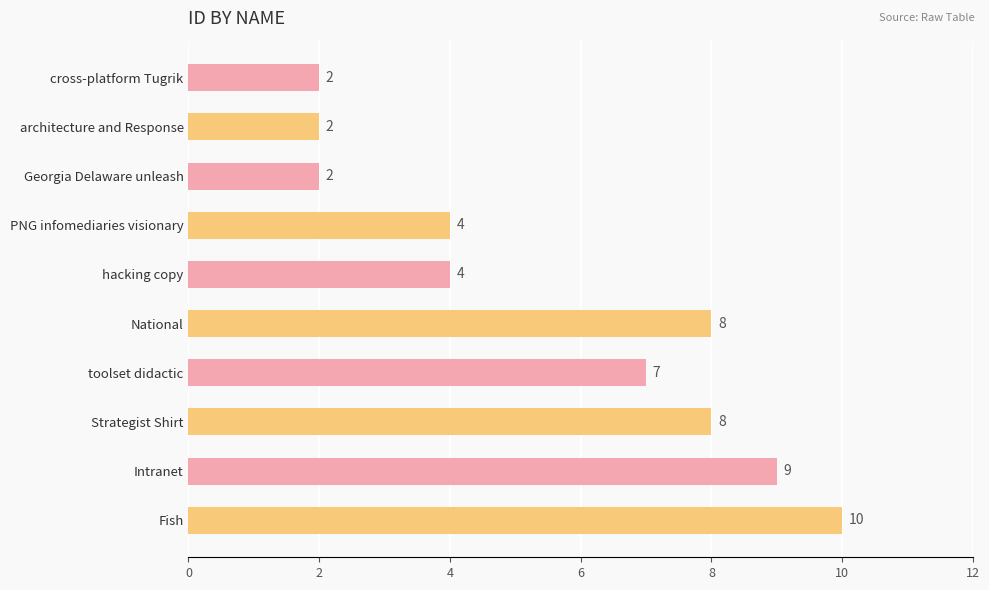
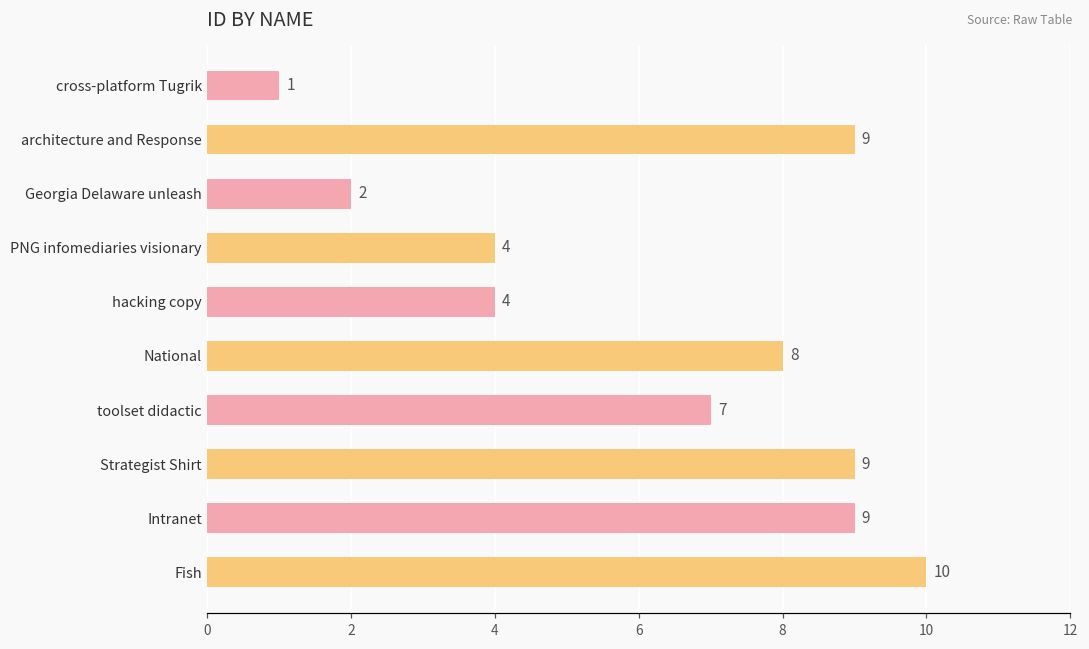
  {
-   "cross-platform Tugrik": 2,
-   "architecture and Response": 2,
+   "cross-platform Tugrik": 1,
+   "architecture and Response": 9,
    "Georgia Delaware unleash": 2,
    "PNG infomediaries visionary": 4,
    "hacking copy": 4,
    "National": 8,
    "toolset didactic": 7,
-   "Strategist Shirt": 8,
+   "Strategist Shirt": 9,
    "Intranet": 9,
    "Fish": 10
  }
